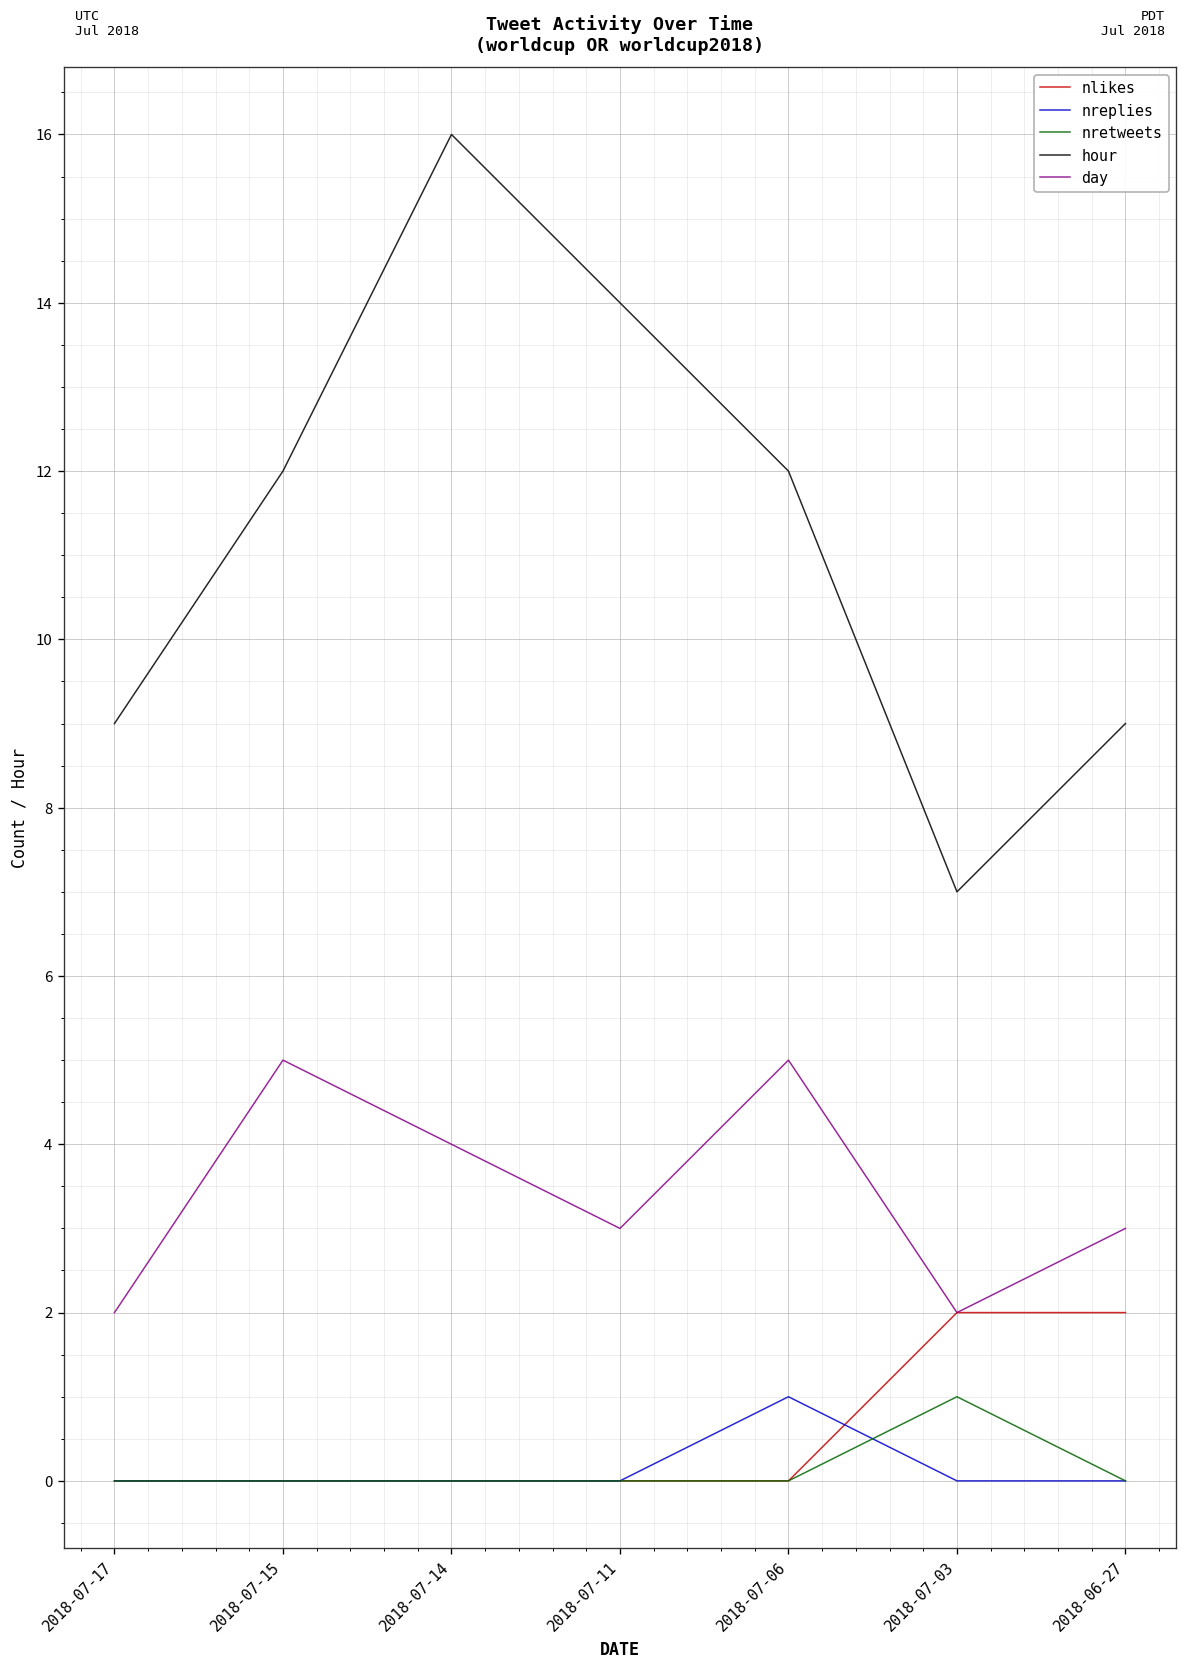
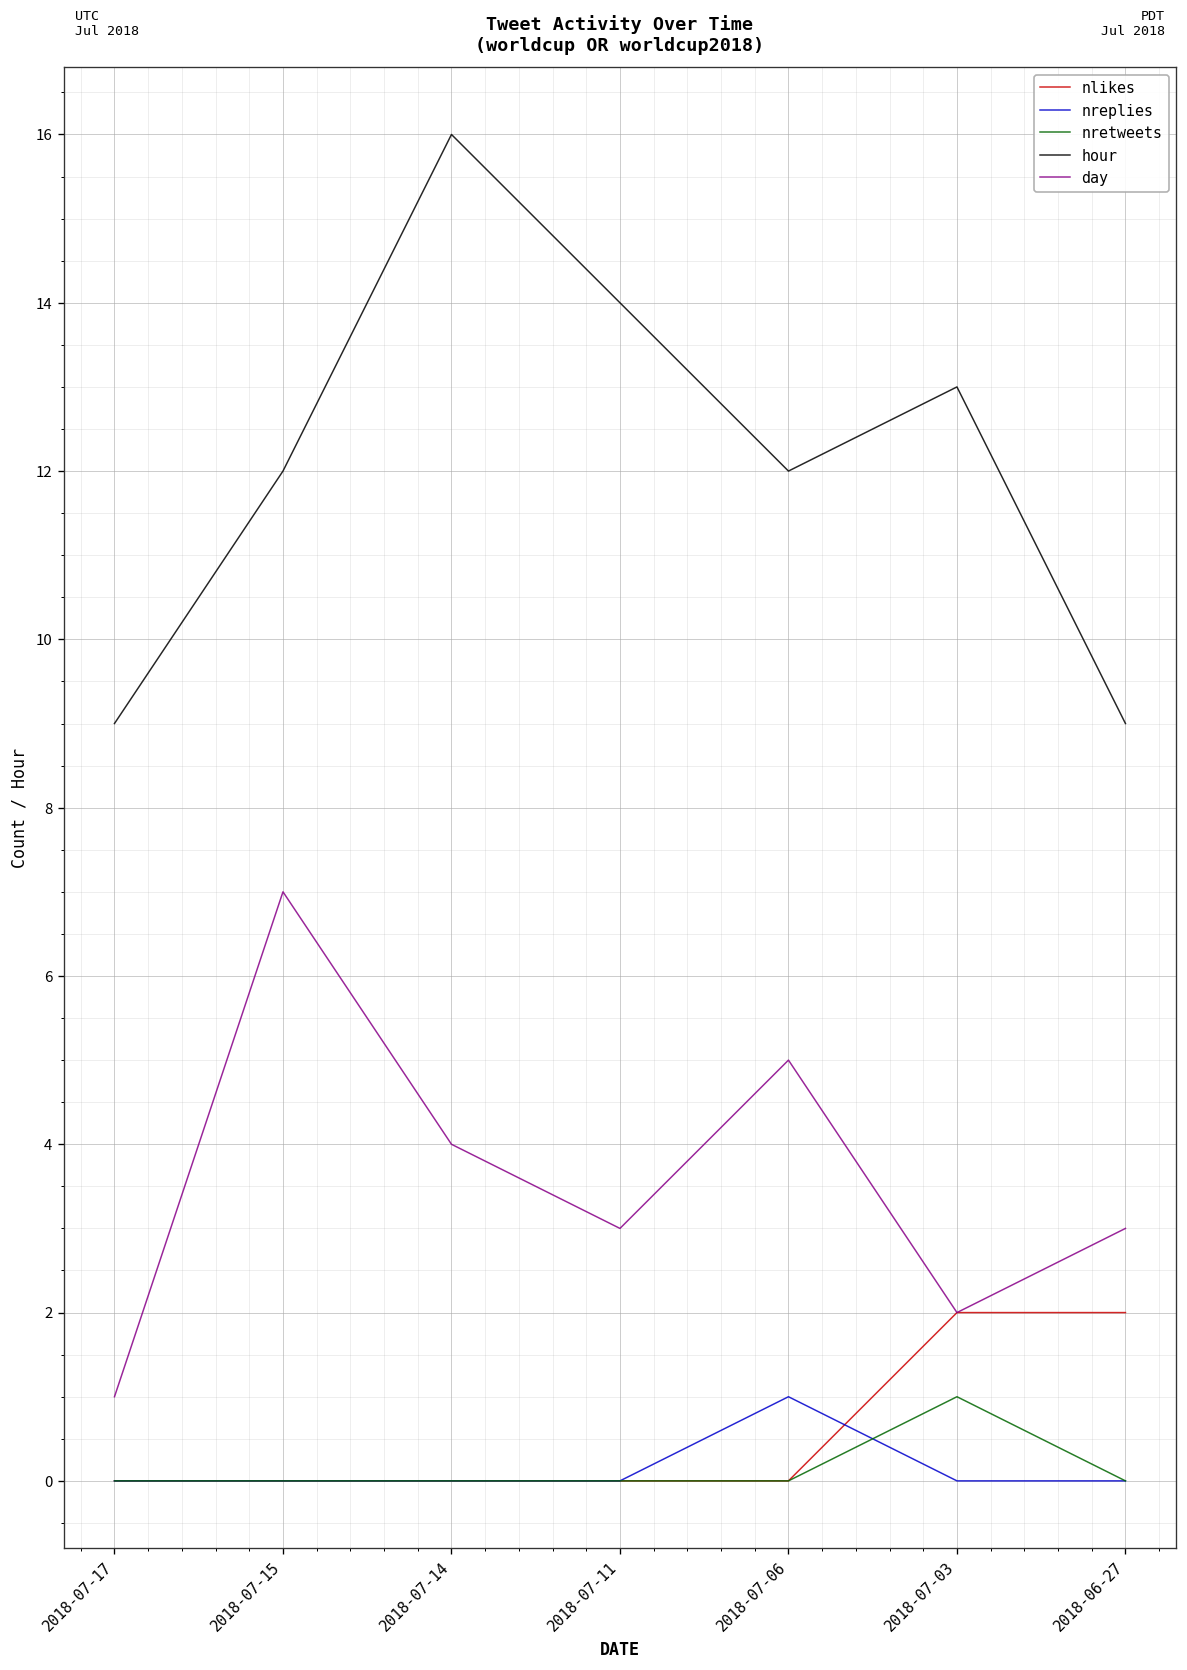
  {
    "nlikes": {
      "2018-06-27": 2
    },
    "nreplies": {
      "2018-07-06": 1,
      "2018-07-03": 0
    },
    "nretweets": {
      "2018-07-03": 1
    },
    "hour": {
      "2018-07-17": 9,
      "2018-07-15": 12,
      "2018-07-14": 16,
      "2018-07-11": 14,
      "2018-07-06": 12,
-     "2018-07-03": 7,
+     "2018-07-03": 13,
      "2018-06-27": 9
    },
    "day": {
-     "2018-07-17": 2,
-     "2018-07-15": 5,
+     "2018-07-17": 1,
+     "2018-07-15": 7,
      "2018-07-14": 4,
      "2018-07-11": 3,
      "2018-07-06": 5,
      "2018-06-27": 3
    }
  }
